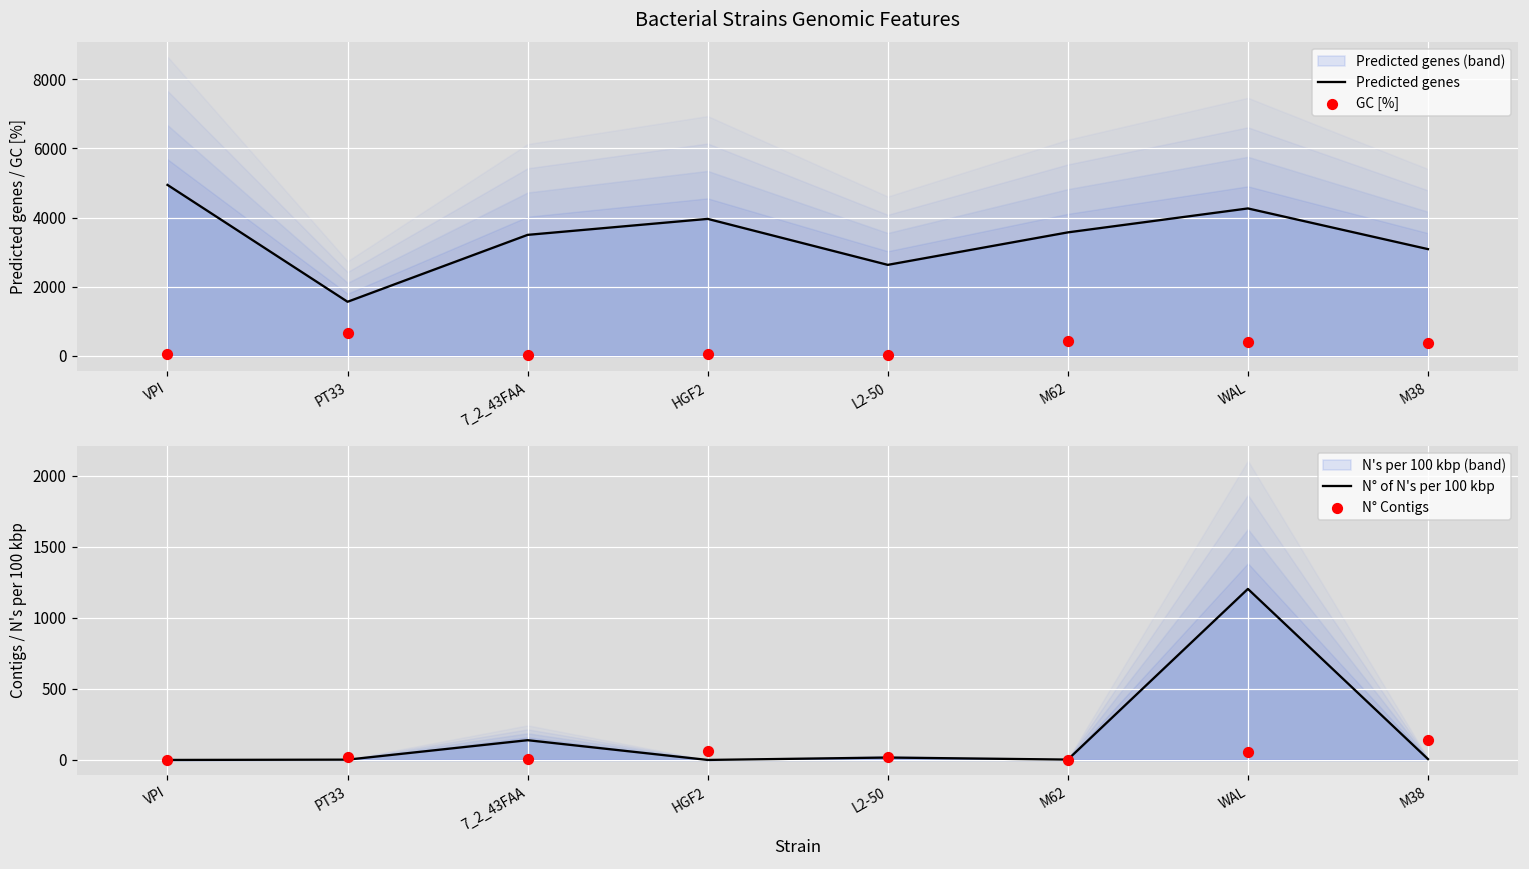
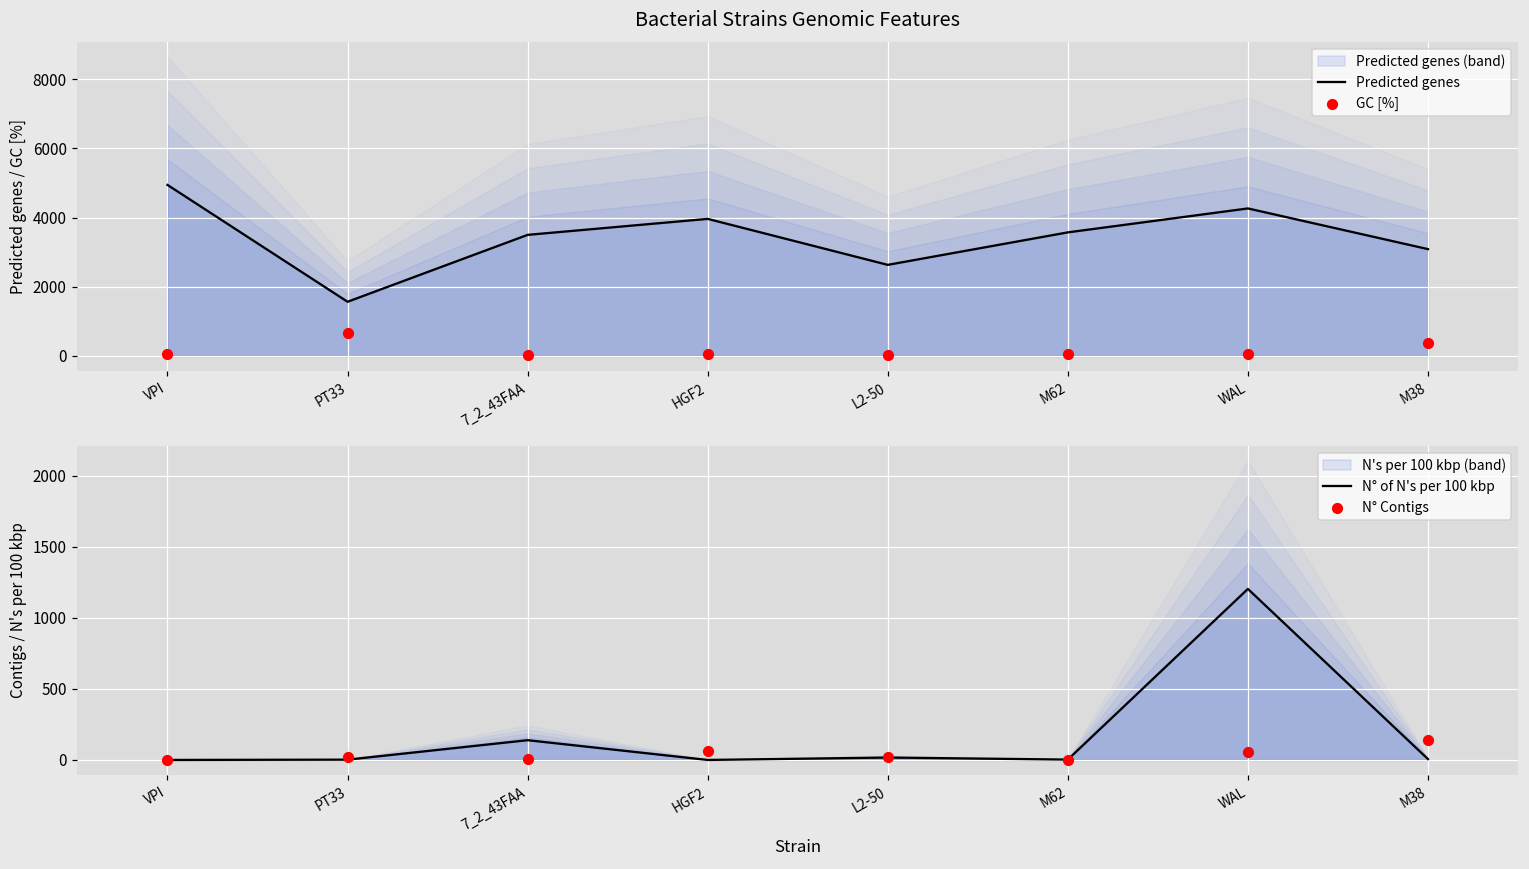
  {
    "Bacterial Strains Genomic Features": {
      "GC [%]": {
-       "M62": 400,
-       "WAL": 400
+       "M62": 100,
+       "WAL": 0
      }
    }
  }
